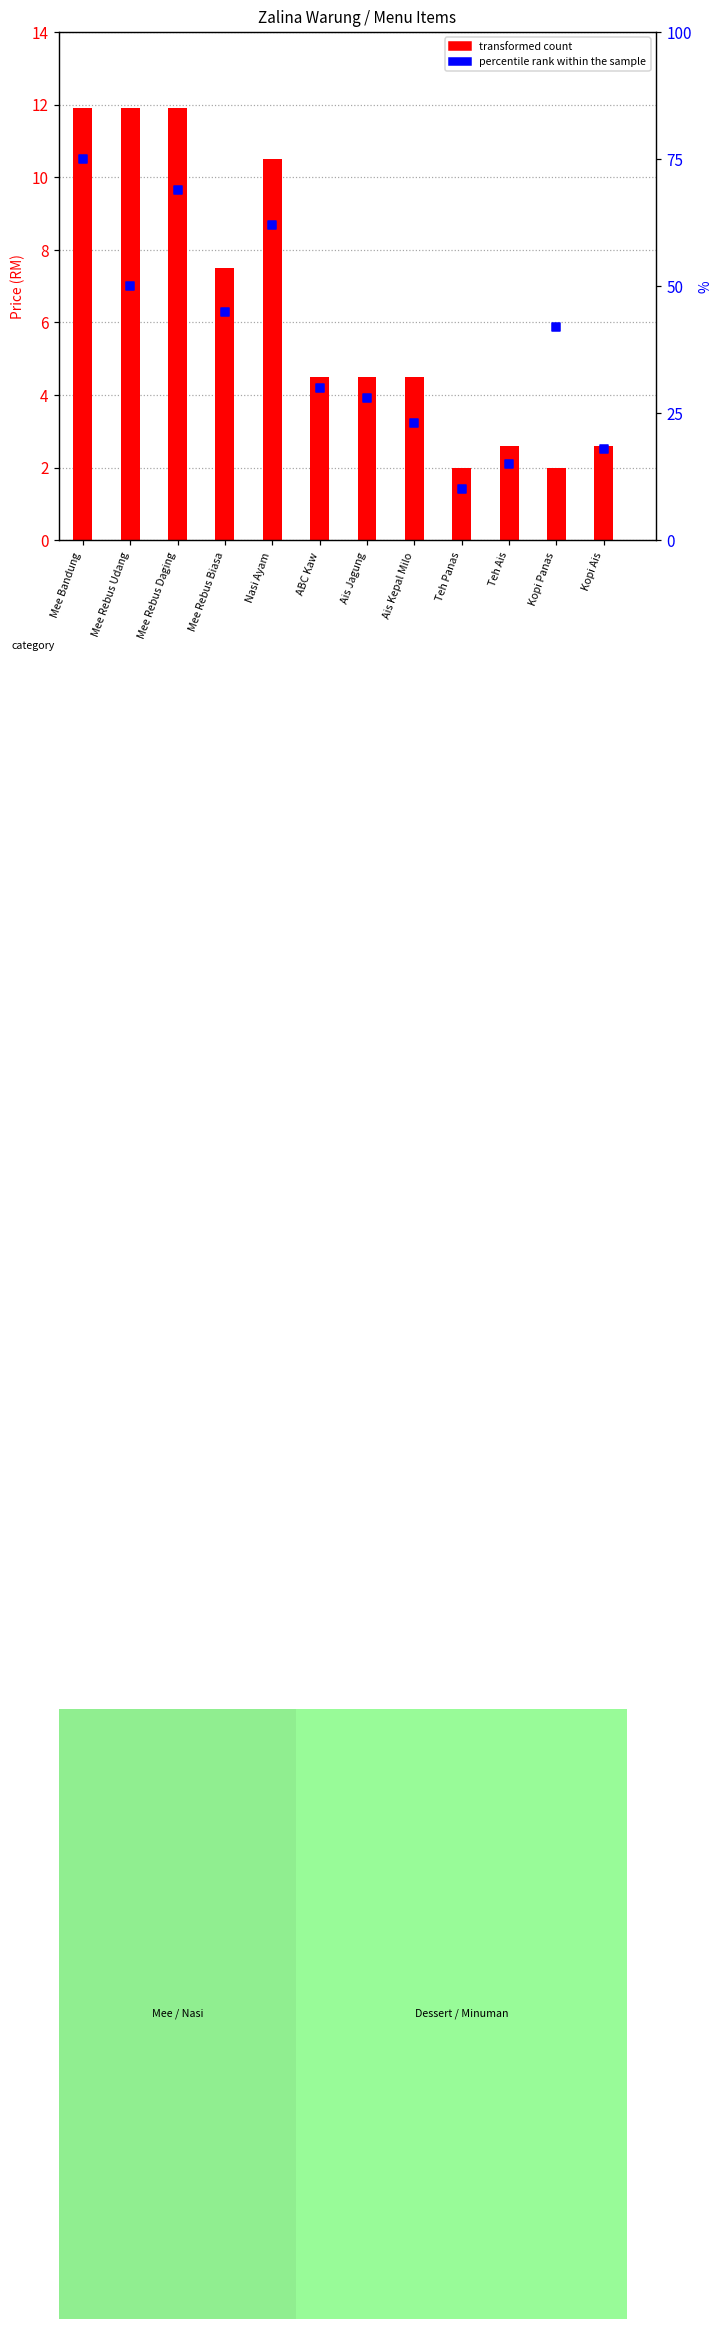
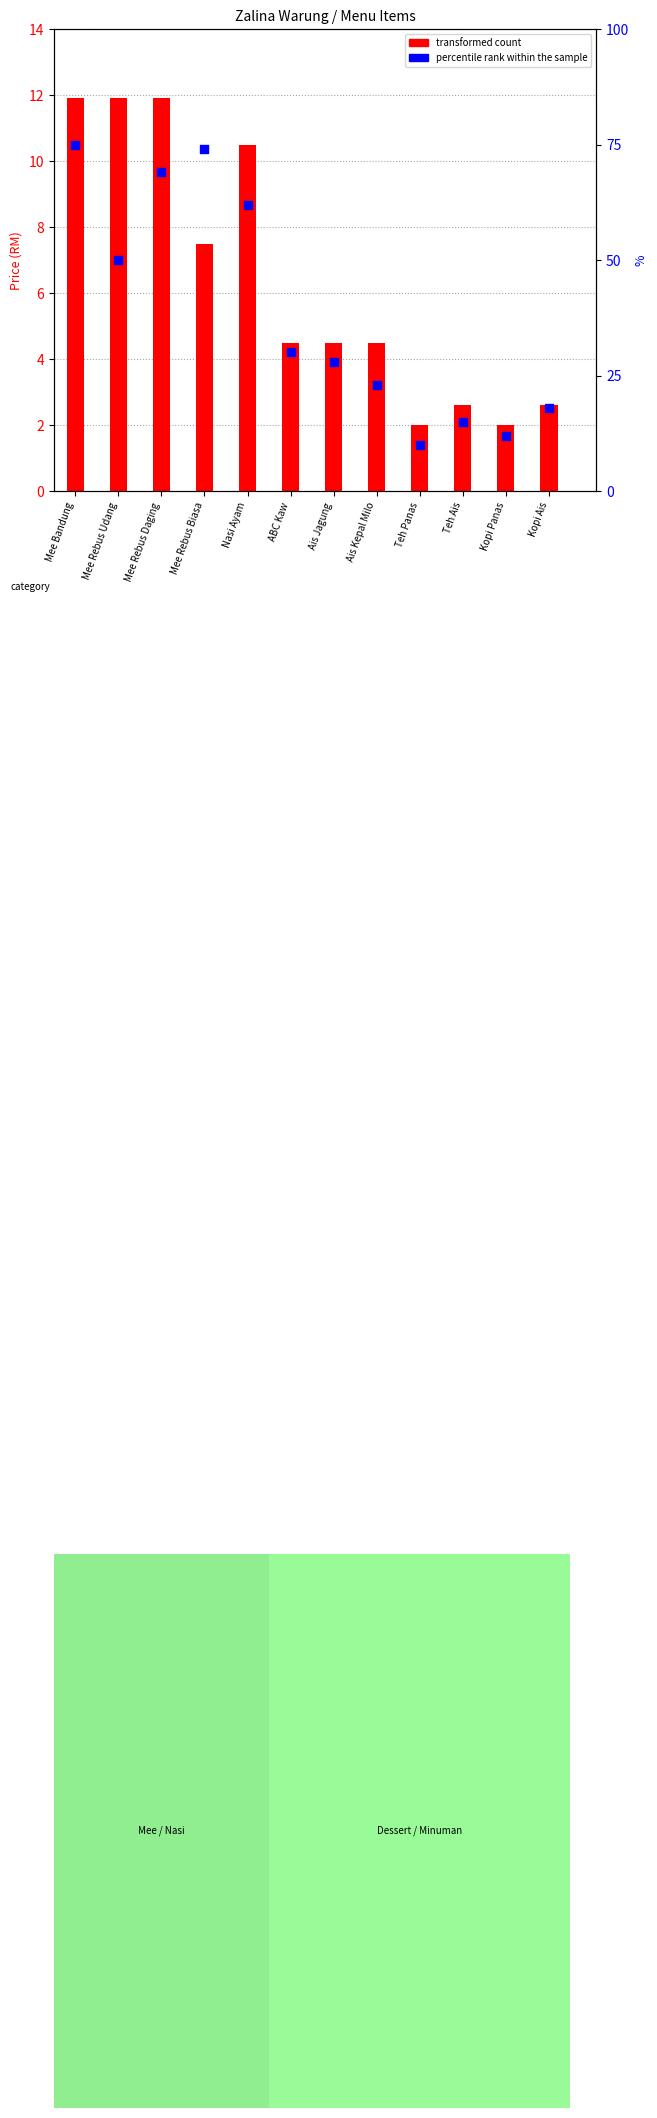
  {
    "percentile rank within the sample": {
-     "Mee Rebus Biasa": 45,
-     "Kopi Panas": 42
+     "Mee Rebus Biasa": 74,
+     "Kopi Panas": 12
    }
  }
